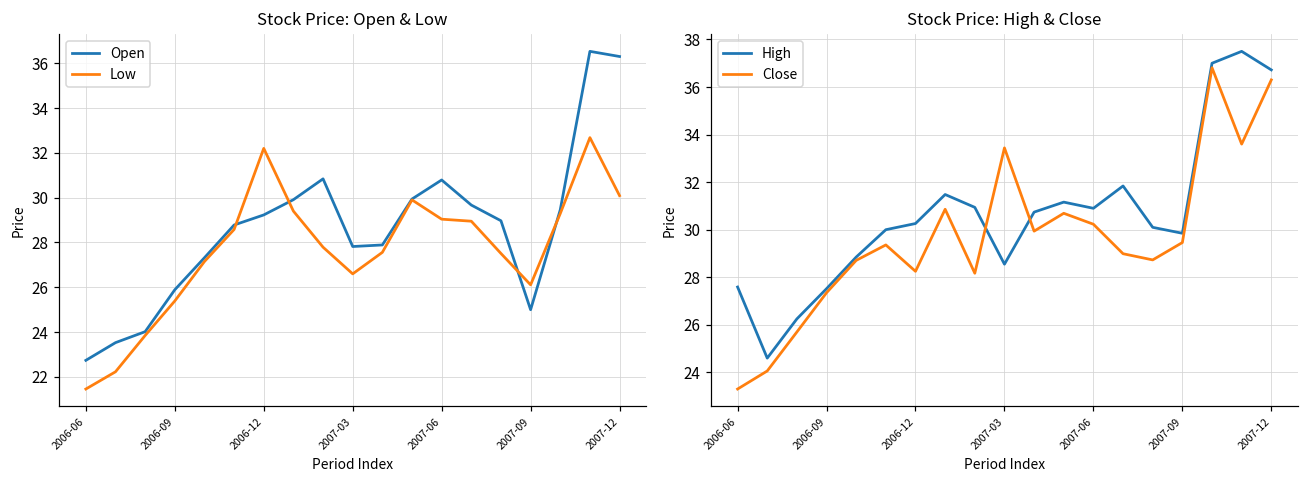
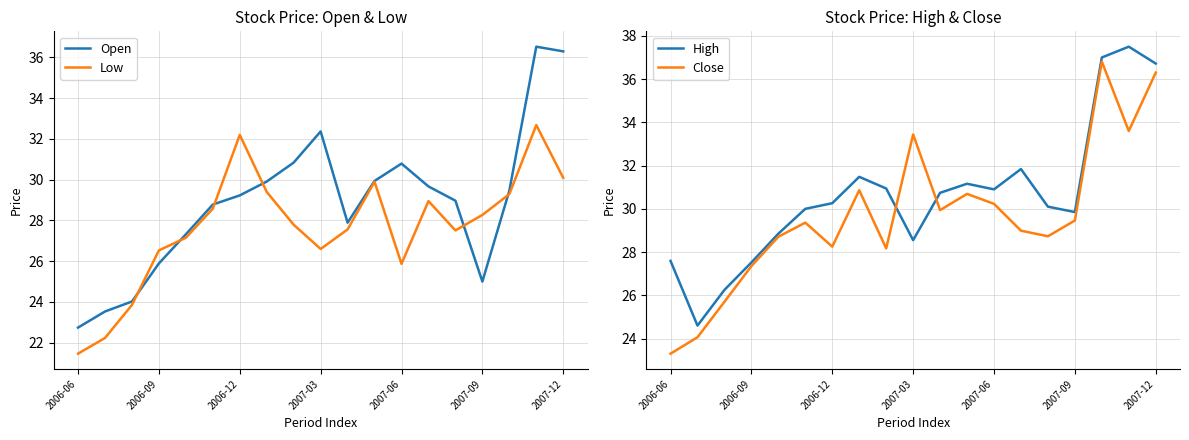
  {
    "Stock Price: Open & Low": {
      "Open": {
        "2006-06": 22.7,
        "2006-09": 25.9,
        "2006-12": 29.2,
-       "2007-03": 27.8,
+       "2007-03": 32.4,
        "2007-06": 30.8,
        "2007-09": 25.0,
        "2007-12": 36.3
      },
      "Low": {
        "2006-06": 21.5,
-       "2006-09": 25.4,
+       "2006-09": 26.5,
        "2006-12": 32.2,
        "2007-03": 26.6,
-       "2007-06": 29.0,
-       "2007-09": 26.1,
+       "2007-06": 25.9,
+       "2007-09": 28.3,
        "2007-12": 30.1
      }
    },
    "Stock Price: High & Close": {
      "High": {
        "2006-06": 27.6,
        "2006-09": 27.5,
        "2006-12": 30.3,
        "2007-03": 28.6,
        "2007-06": 30.9,
        "2007-09": 29.9,
        "2007-12": 36.7
      },
      "Close": {
        "2006-06": 23.3,
        "2006-09": 27.4,
        "2006-12": 28.3,
        "2007-03": 33.4,
        "2007-06": 30.2,
        "2007-09": 29.5,
        "2007-12": 36.3
      }
    }
  }
